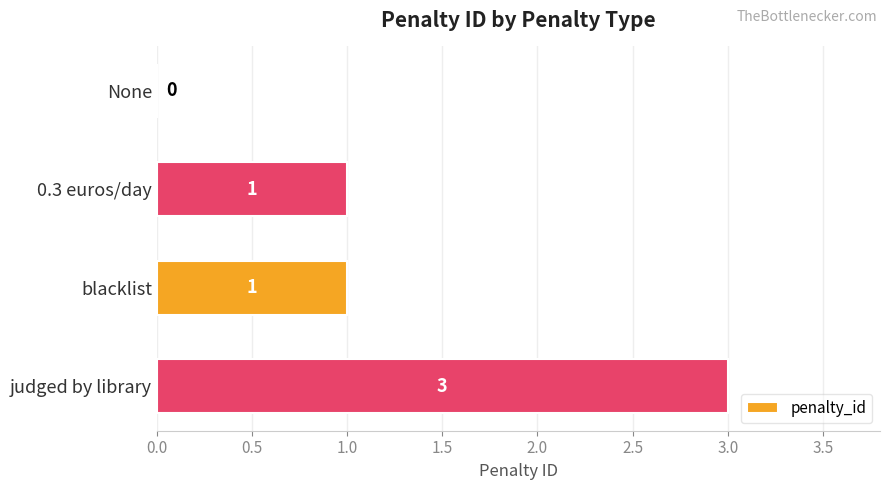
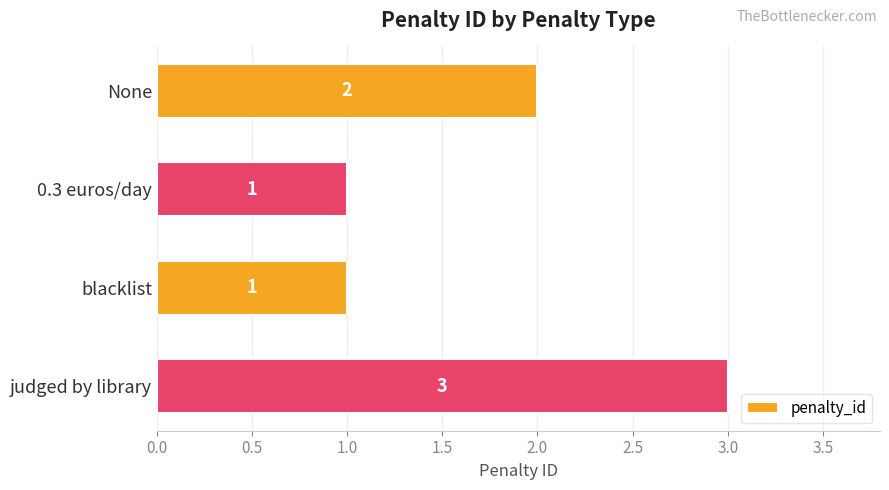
  {
-   "None": 0,
+   "None": 2,
    "0.3 euros/day": 1,
    "blacklist": 1,
    "judged by library": 3
  }
